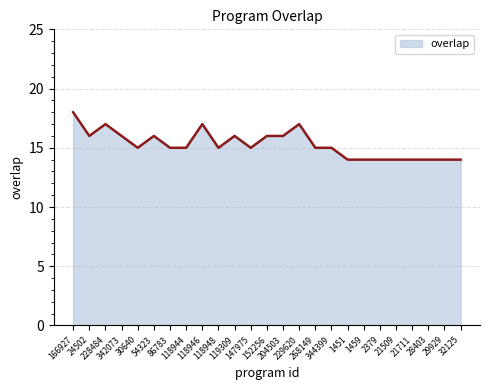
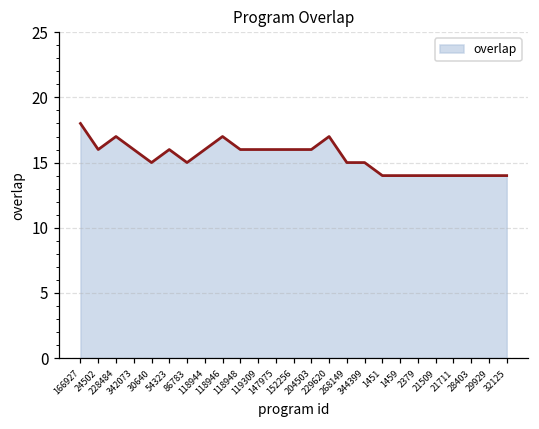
  {
    "166927": 18,
    "24502": 16,
    "228484": 17,
    "342073": 16,
    "30640": 15,
    "54323": 16,
    "86783": 15,
-   "118944": 15,
+   "118944": 16,
    "118946": 17,
-   "118948": 15,
+   "118948": 16,
    "119309": 16,
-   "147975": 15,
+   "147975": 16,
    "152256": 16,
    "204503": 16,
    "229620": 17,
    "268149": 15,
    "344399": 15,
    "1451": 14,
    "1459": 14,
    "2379": 14,
    "21509": 14,
    "21711": 14,
    "28403": 14,
    "29929": 14,
    "32125": 14
  }
